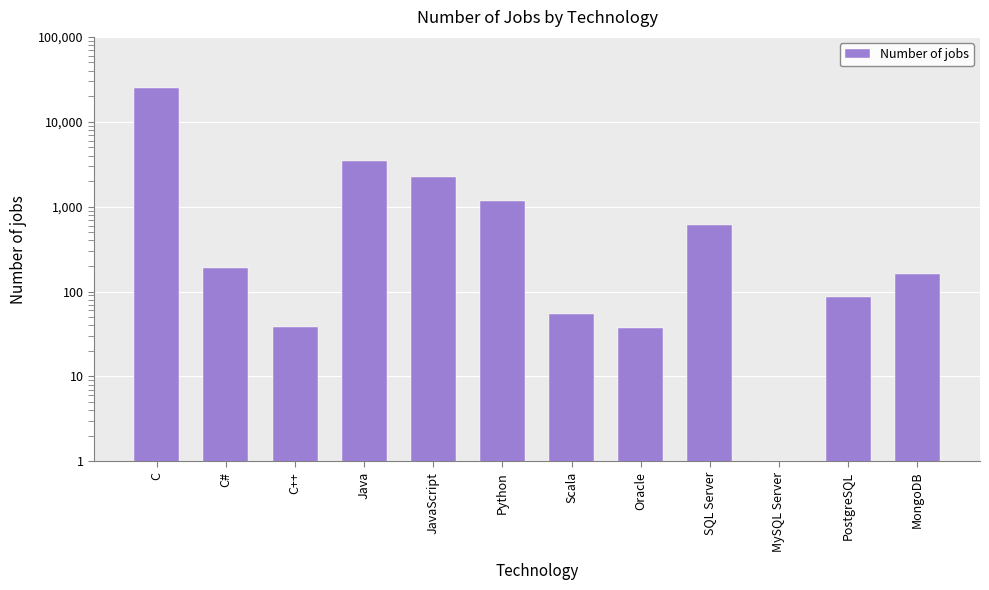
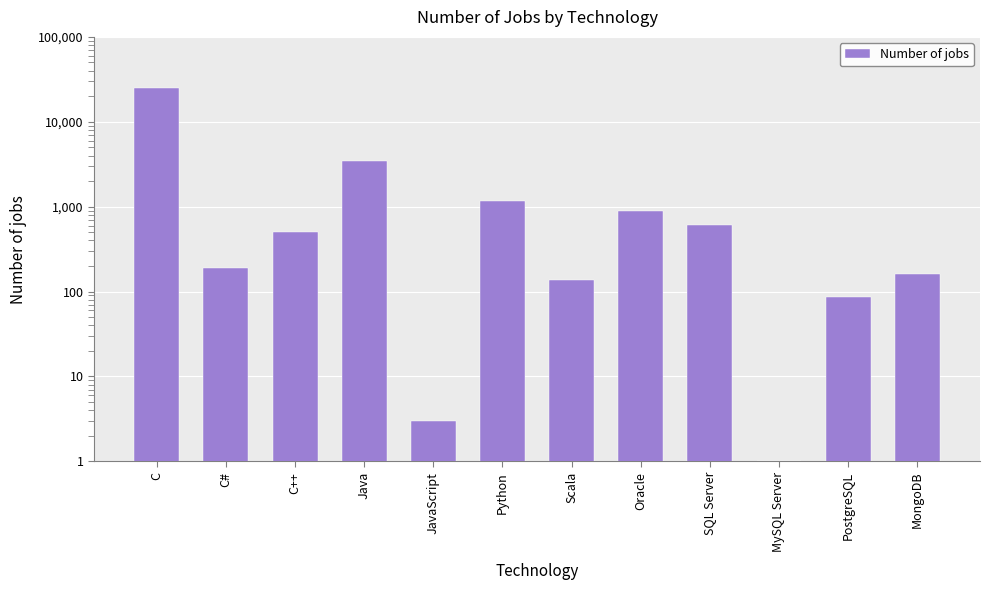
  {
    "C": "25,000",
    "C#": "190",
-   "C++": "40",
+   "C++": "500",
    "Java": "3,400",
-   "JavaScript": "2,200",
+   "JavaScript": "3",
    "Python": "1,200",
-   "Scala": "50",
-   "Oracle": "40",
+   "Scala": "140",
+   "Oracle": "900",
    "SQL Server": "600",
    "MySQL Server": "1",
    "PostgreSQL": "90",
    "MongoDB": "160"
  }
